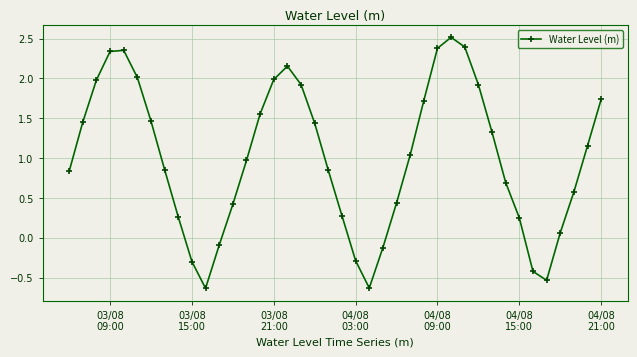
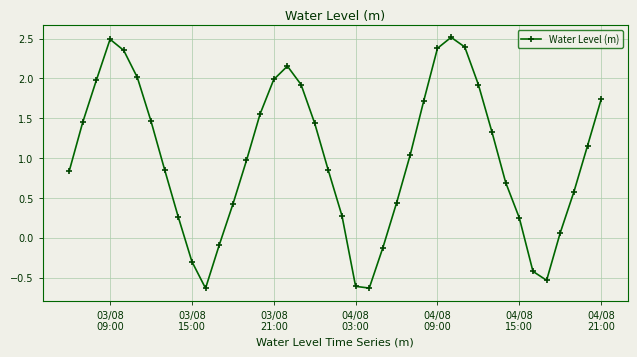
  {
-   "03/08 09:00": 2.3,
+   "03/08 09:00": 2.5,
    "03/08 15:00": -0.3,
    "03/08 21:00": 2.0,
-   "04/08 03:00": -0.3,
+   "04/08 03:00": -0.6,
    "04/08 09:00": 2.4,
    "04/08 15:00": 0.2,
    "04/08 21:00": 1.7
  }
